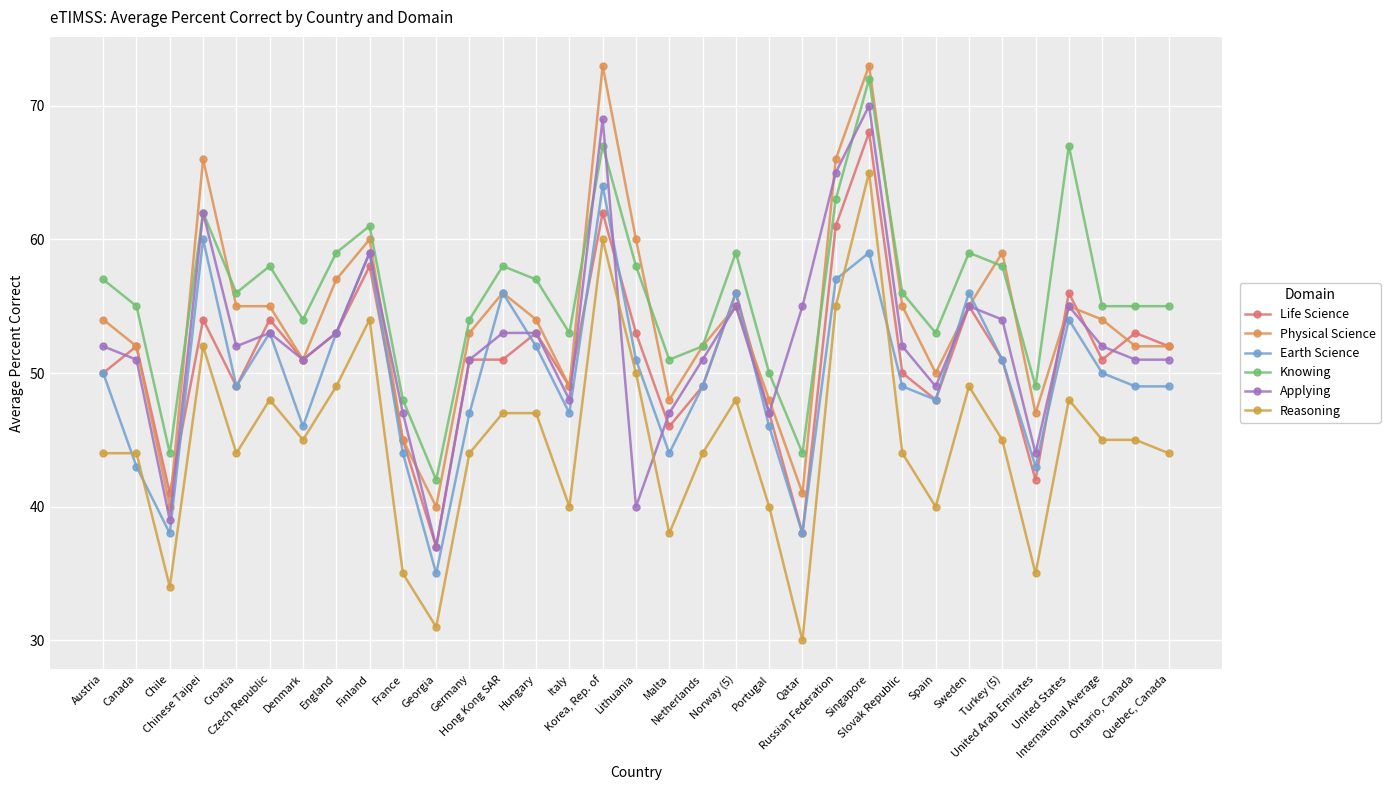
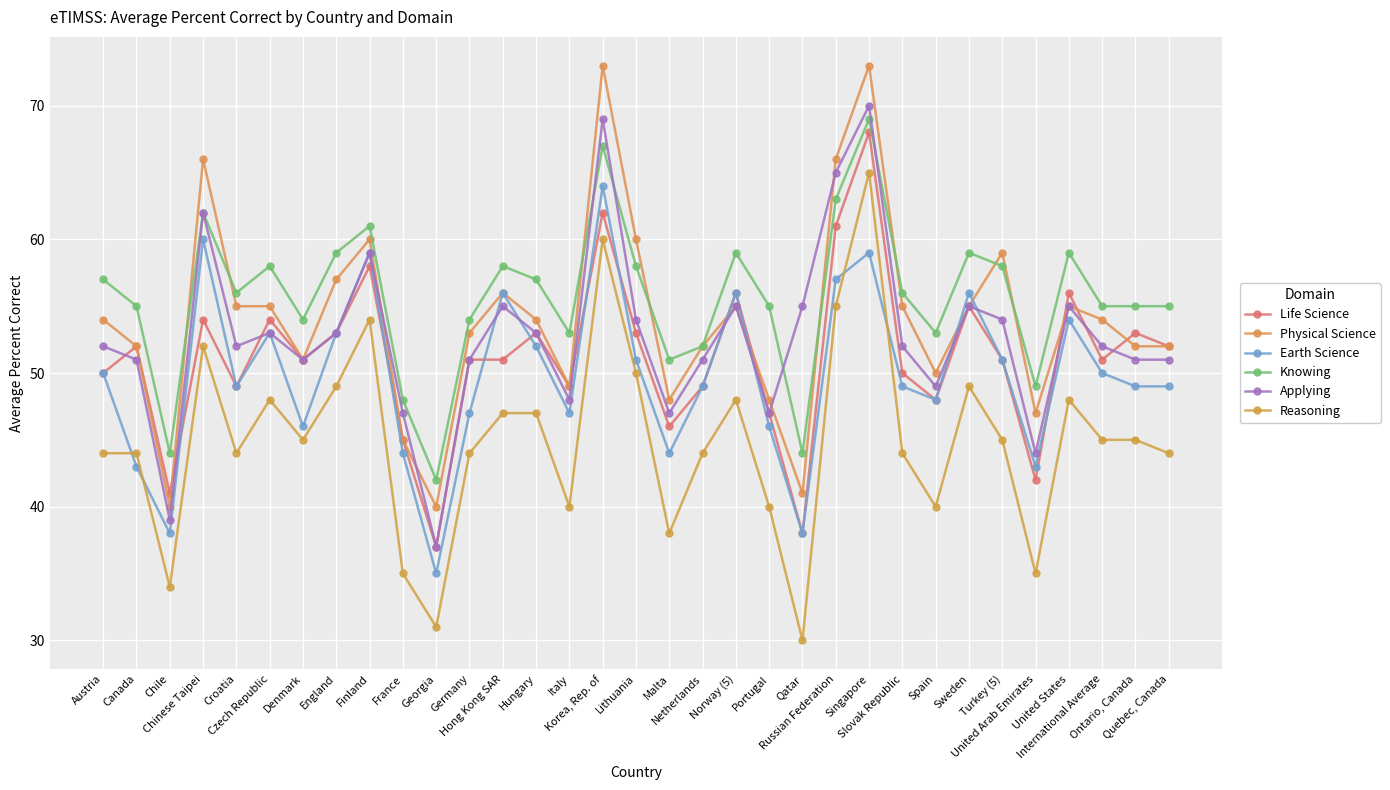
  {
    "Earth Science": {
      "Canada": 43,
      "Chile": 38,
      "Chinese Taipei": 60,
      "Denmark": 46,
      "France": 44,
      "Georgia": 35,
      "Germany": 47,
      "Hungary": 52,
      "Italy": 47,
      "Korea, Rep. of": 64,
      "Lithuania": 51,
      "Malta": 44,
      "Portugal": 46,
      "Russian Federation": 57,
      "Singapore": 59,
      "Slovak Republic": 49,
      "Sweden": 56,
      "United Arab Emirates": 43,
      "United States": 54,
      "International Average": 50,
      "Ontario, Canada": 49,
      "Quebec, Canada": 49
    },
    "Knowing": {
      "Austria": 57,
      "Canada": 55,
      "Chile": 44,
      "Croatia": 56,
      "Czech Republic": 58,
      "Denmark": 54,
      "England": 59,
      "Finland": 61,
      "France": 48,
      "Georgia": 42,
      "Germany": 54,
      "Hong Kong SAR": 58,
      "Hungary": 57,
      "Italy": 53,
      "Korea, Rep. of": 67,
      "Lithuania": 58,
      "Malta": 51,
      "Norway (5)": 59,
-     "Portugal": 50,
+     "Portugal": 55,
      "Qatar": 44,
      "Russian Federation": 63,
-     "Singapore": 72,
+     "Singapore": 69,
      "Slovak Republic": 56,
      "Spain": 53,
      "Sweden": 59,
      "Turkey (5)": 58,
      "United Arab Emirates": 49,
-     "United States": 67,
+     "United States": 59,
      "International Average": 55,
      "Ontario, Canada": 55,
      "Quebec, Canada": 55
    },
    "Applying": {
      "Austria": 52,
      "Canada": 51,
      "Chile": 39,
      "Croatia": 52,
      "France": 47,
-     "Hong Kong SAR": 53,
+     "Hong Kong SAR": 55,
      "Italy": 48,
      "Korea, Rep. of": 69,
-     "Lithuania": 40,
+     "Lithuania": 54,
      "Malta": 47,
      "Netherlands": 51,
      "Qatar": 55,
      "Russian Federation": 65,
      "Singapore": 70,
      "Slovak Republic": 52,
      "Spain": 49,
      "Turkey (5)": 54,
      "United Arab Emirates": 44,
      "International Average": 52,
      "Ontario, Canada": 51,
      "Quebec, Canada": 51
    }
  }
